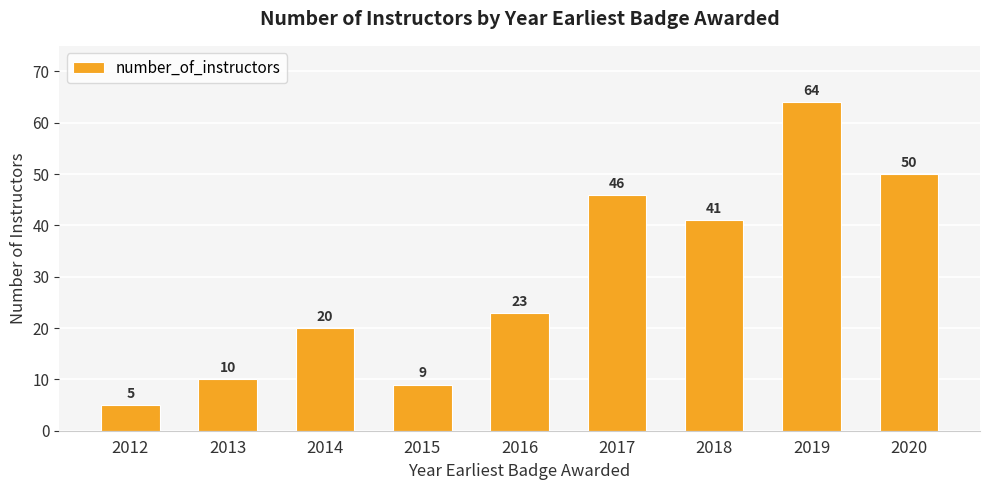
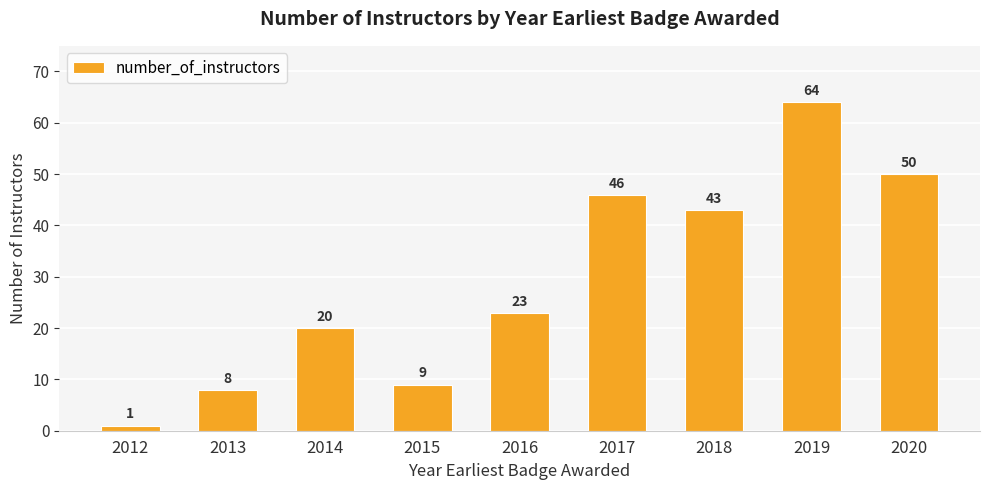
  {
-   "2012": 5,
-   "2013": 10,
+   "2012": 1,
+   "2013": 8,
    "2014": 20,
    "2015": 9,
    "2016": 23,
    "2017": 46,
-   "2018": 41,
+   "2018": 43,
    "2019": 64,
    "2020": 50
  }
